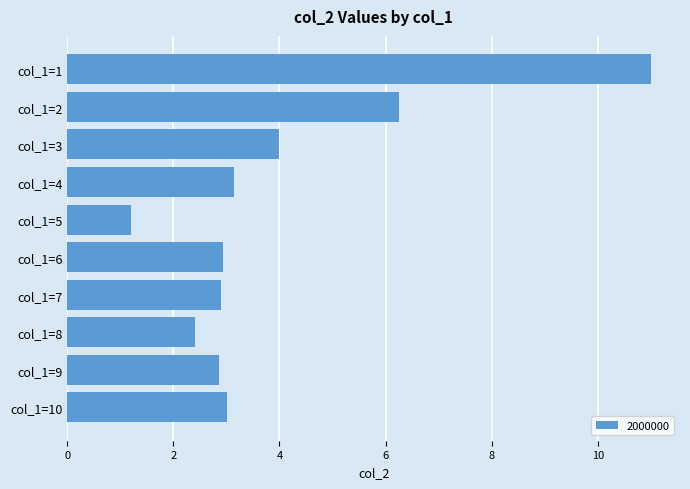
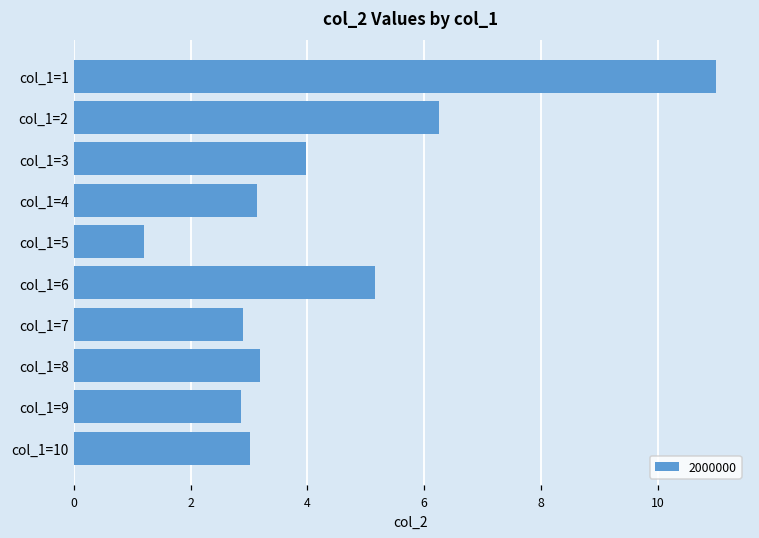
  {
    "col_1=1": 11.0,
    "col_1=2": 6.3,
    "col_1=3": 4.0,
    "col_1=4": 3.1,
    "col_1=5": 1.2,
-   "col_1=6": 2.9,
+   "col_1=6": 5.2,
    "col_1=7": 2.9,
-   "col_1=8": 2.4,
+   "col_1=8": 3.2,
    "col_1=9": 2.9,
    "col_1=10": 3.0
  }
